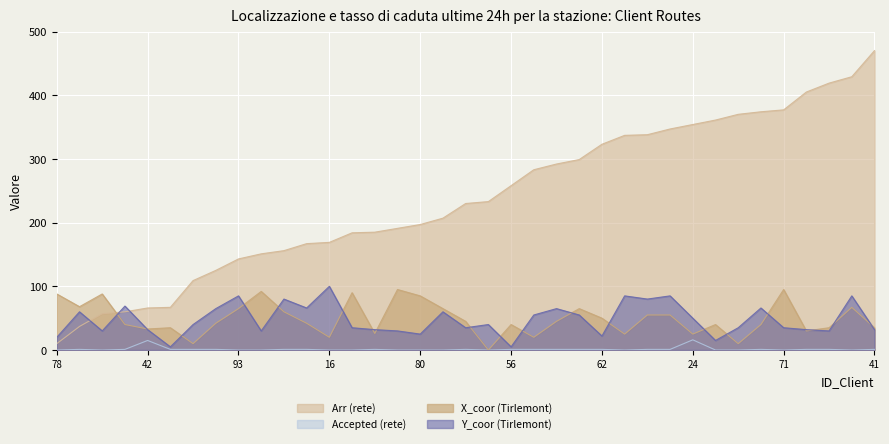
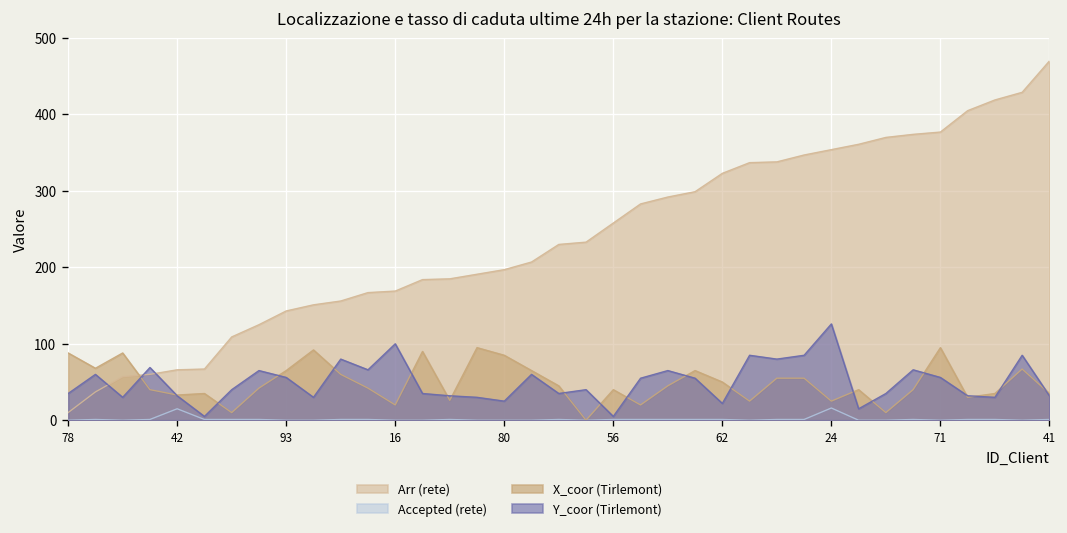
  {
    "Accepted (rete)": {
      "78": 0,
      "42": 20,
      "93": 0,
      "16": 0,
      "80": 0,
      "56": 0,
      "62": 0,
      "24": 20,
      "71": 0,
      "41": 0
    },
    "Y_coor (Tirlemont)": {
-     "78": 20,
-     "93": 90,
+     "78": 40,
+     "93": 60,
      "16": 100,
      "80": 30,
      "56": 10,
      "62": 20,
-     "24": 50,
-     "71": 40
+     "24": 130,
+     "71": 60
    }
  }
